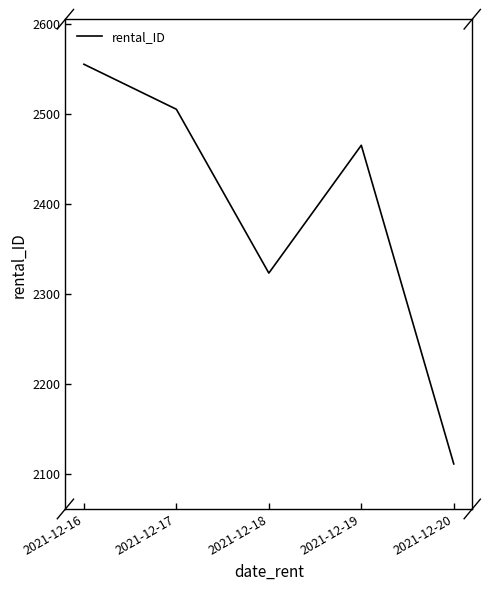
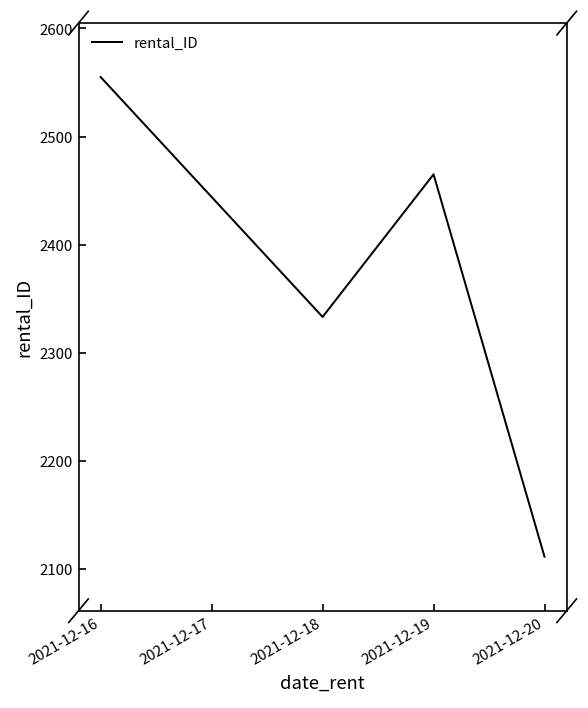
  {
    "2021-12-16": 2560,
-   "2021-12-17": 2510,
-   "2021-12-18": 2320,
+   "2021-12-17": 2440,
+   "2021-12-18": 2330,
    "2021-12-19": 2470,
    "2021-12-20": 2110
  }
